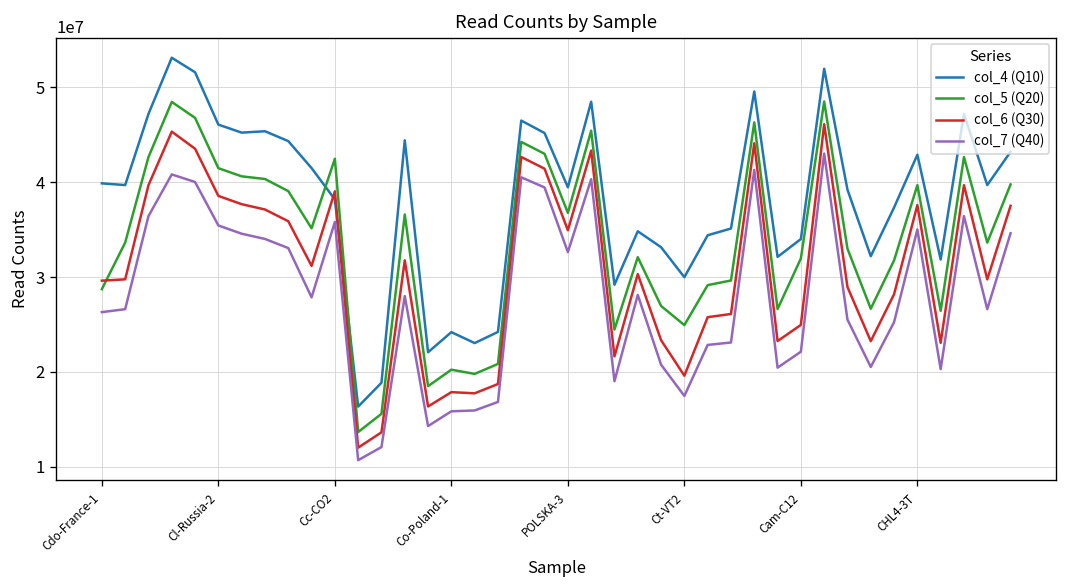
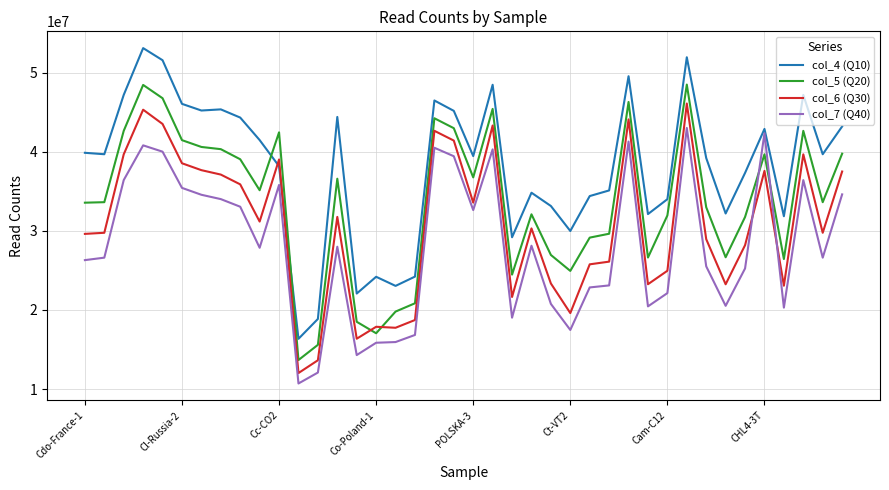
  {
    "col_4 (Q10)": {
      "Cdo-France-1": 40000000,
      "Cl-Russia-2": 46000000,
      "Cc-CO2": 38000000,
      "Co-Poland-1": 24000000,
      "POLSKA-3": 39000000,
      "Ct-VT2": 30000000,
      "Cam-C12": 34000000,
      "CHL4-3T": 43000000
    },
    "col_5 (Q20)": {
-     "Cdo-France-1": 29000000,
+     "Cdo-France-1": 34000000,
      "Cl-Russia-2": 41000000,
      "Cc-CO2": 42000000,
-     "Co-Poland-1": 20000000,
+     "Co-Poland-1": 17000000,
      "POLSKA-3": 37000000,
      "Ct-VT2": 25000000,
      "Cam-C12": 32000000,
      "CHL4-3T": 40000000
    },
    "col_6 (Q30)": {
      "Cdo-France-1": 30000000,
      "Cl-Russia-2": 39000000,
      "Cc-CO2": 39000000,
      "Co-Poland-1": 18000000,
-     "POLSKA-3": 35000000,
+     "POLSKA-3": 34000000,
      "Ct-VT2": 20000000,
      "Cam-C12": 25000000,
      "CHL4-3T": 38000000
    },
    "col_7 (Q40)": {
      "Cdo-France-1": 26000000,
      "Cl-Russia-2": 35000000,
      "Cc-CO2": 36000000,
      "Co-Poland-1": 16000000,
      "POLSKA-3": 33000000,
      "Ct-VT2": 17000000,
      "Cam-C12": 22000000,
-     "CHL4-3T": 35000000
+     "CHL4-3T": 42000000
    }
  }
